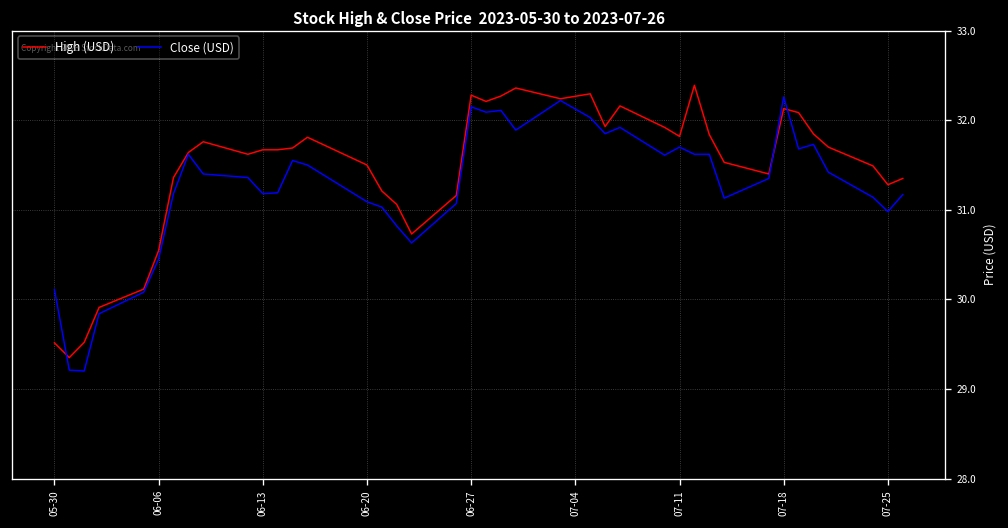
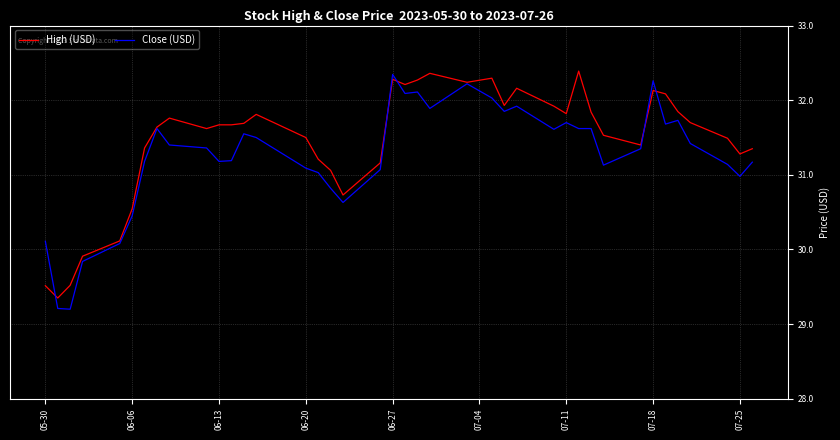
  {
    "High (USD)": {
      "05-30": 29.5,
      "06-06": 30.5,
      "06-13": 31.7,
      "06-20": 31.5,
      "06-27": 32.3,
      "07-11": 31.8,
      "07-18": 32.1,
      "07-25": 31.3
    },
    "Close (USD)": {
      "05-30": 30.1,
      "06-06": 30.5,
      "06-13": 31.2,
      "06-20": 31.1,
-     "06-27": 32.2,
+     "06-27": 32.3,
      "07-11": 31.7,
      "07-18": 32.3,
      "07-25": 31.0
    }
  }
